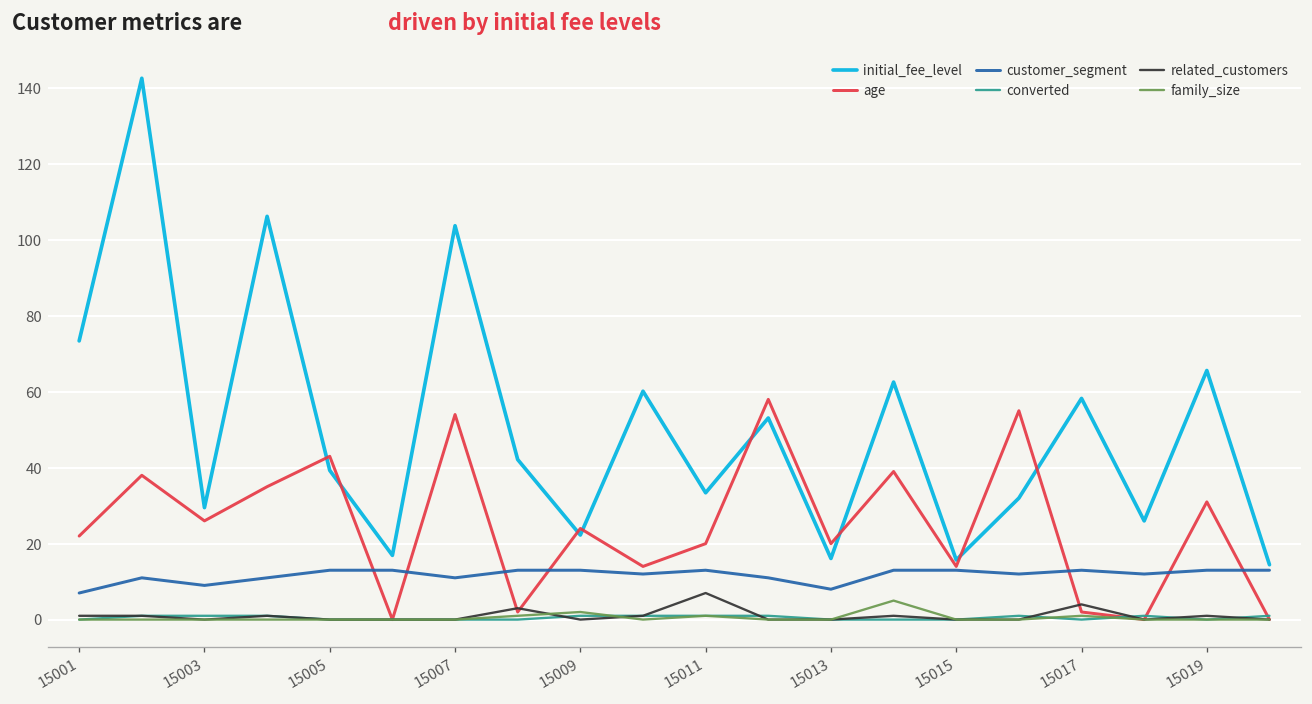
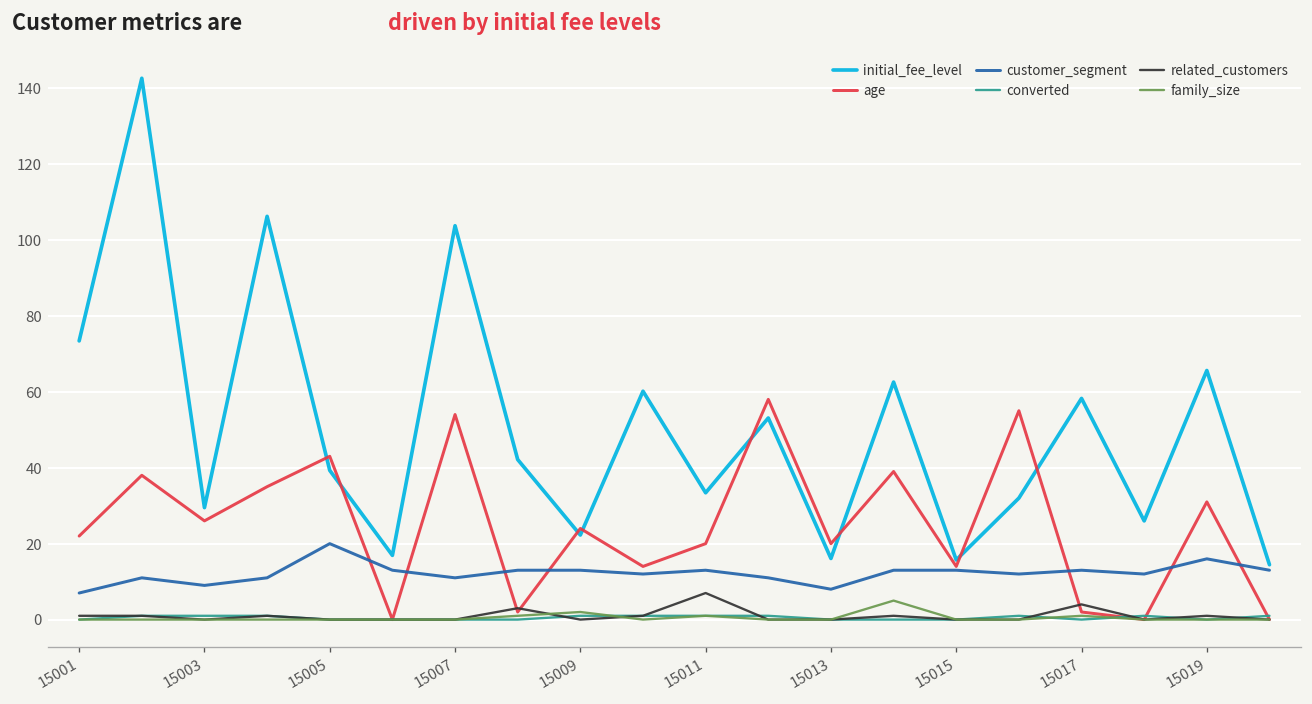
  {
    "initial_fee_level": {
      "15001": 73,
      "15003": 29,
      "15005": 39,
      "15007": 104,
      "15009": 22,
      "15011": 33,
      "15013": 16,
      "15015": 16,
      "15017": 58,
      "15019": 66
    },
    "age": {
      "15001": 22,
      "15003": 26,
      "15005": 43,
      "15007": 54,
      "15009": 24,
      "15011": 20,
      "15013": 20,
      "15015": 14,
      "15017": 2,
      "15019": 31
    },
    "customer_segment": {
      "15001": 7,
      "15003": 9,
-     "15005": 13,
+     "15005": 20,
      "15007": 11,
      "15009": 13,
      "15011": 13,
      "15013": 8,
      "15015": 13,
      "15017": 13,
-     "15019": 13
+     "15019": 16
    },
    "converted": {
      "15003": 1,
      "15009": 1,
      "15017": 0
    },
    "related_customers": {
      "15001": 1,
      "15009": 0,
      "15011": 7,
      "15017": 4,
      "15019": 1
    },
    "family_size": {
      "15009": 2,
      "15017": 1
    }
  }
